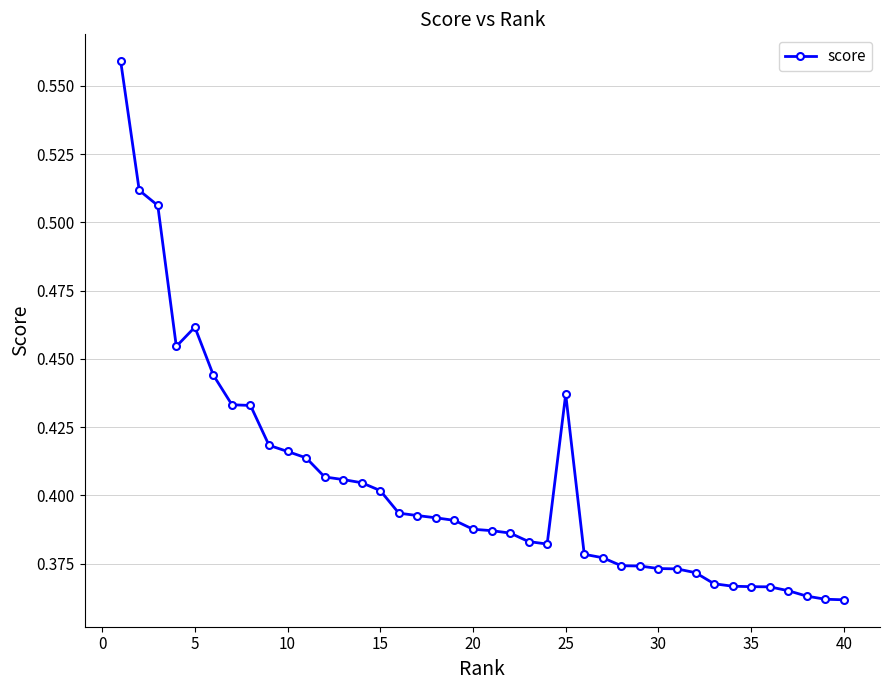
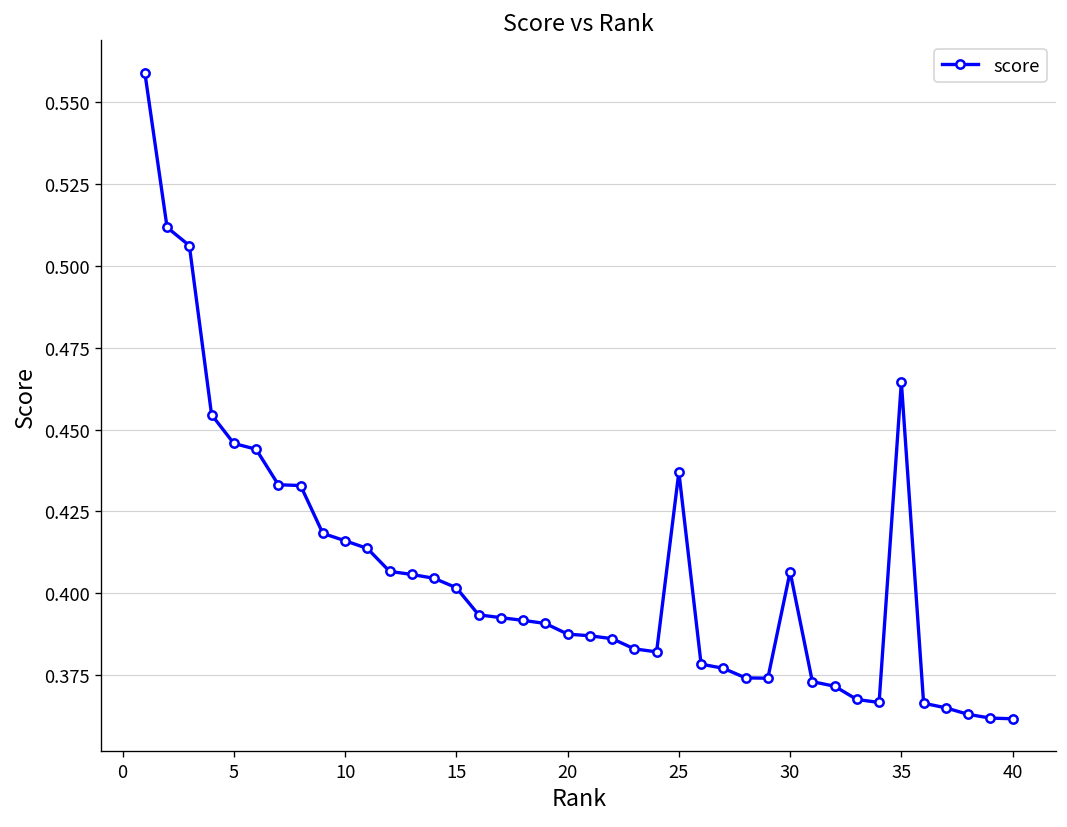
  {
-   "5": 0.462,
+   "5": 0.446,
    "10": 0.416,
    "15": 0.402,
    "20": 0.388,
    "25": 0.437,
-   "30": 0.373,
-   "35": 0.367,
+   "30": 0.407,
+   "35": 0.464,
    "40": 0.362
  }
